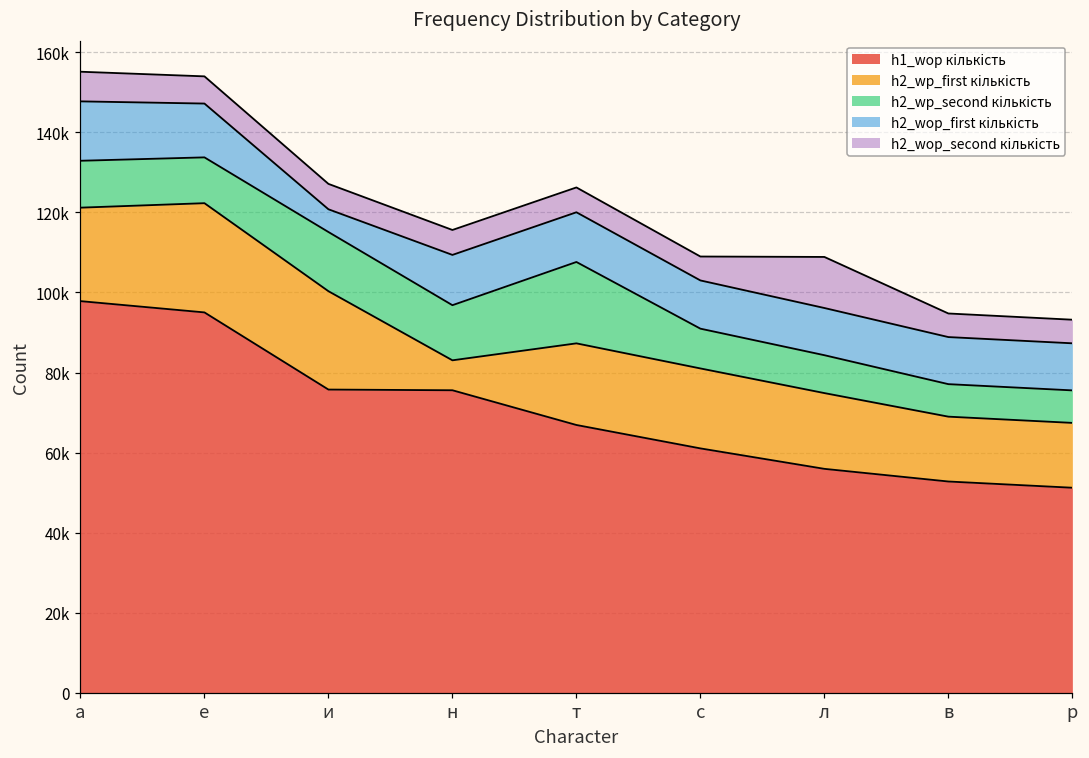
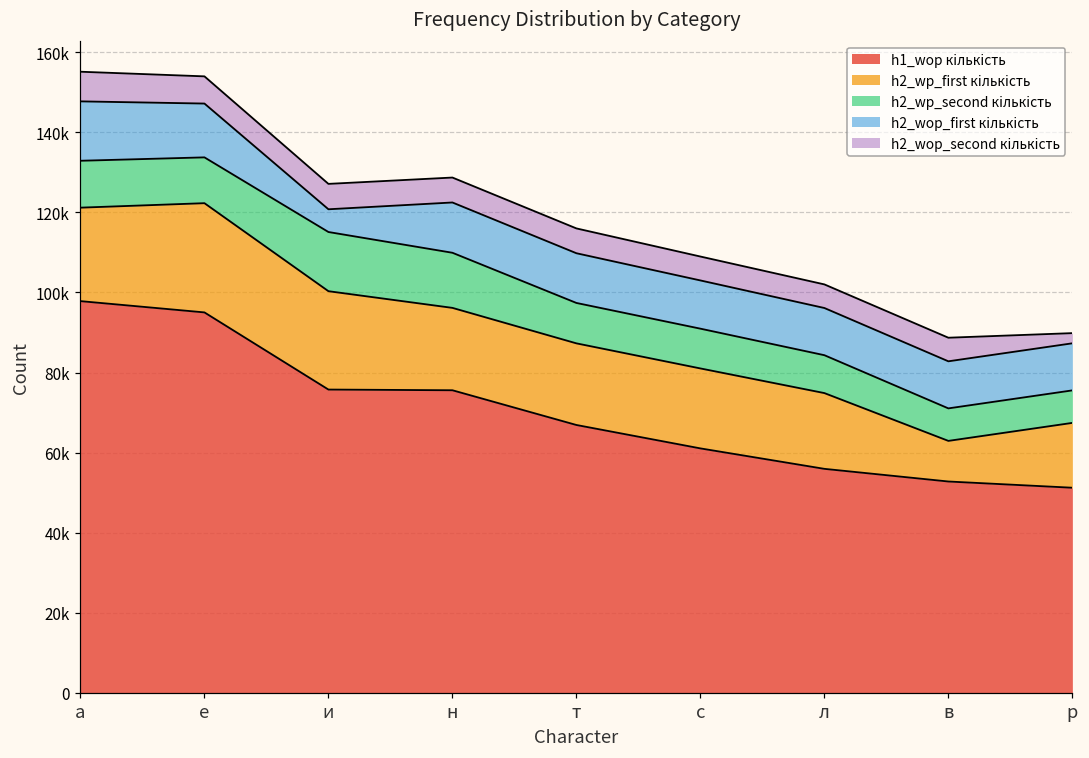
  {
    "h1_wop кількість": {
      "а": 98000,
      "е": 95000,
      "и": 76000,
      "н": 76000,
      "т": 67000,
      "с": 61000,
      "л": 56000,
      "в": 53000,
      "р": 51000
    },
    "h2_wp_first кількість": {
      "а": 23000,
      "е": 27000,
      "и": 25000,
-     "н": 7000,
+     "н": 21000,
      "т": 20000,
      "с": 20000,
      "л": 19000,
-     "в": 16000,
+     "в": 10000,
      "р": 16000
    },
    "h2_wp_second кількість": {
      "а": 12000,
      "е": 11000,
      "и": 15000,
      "н": 14000,
-     "т": 20000,
+     "т": 10000,
      "с": 10000,
      "л": 9000,
      "в": 8000,
      "р": 8000
    },
    "h2_wop_first кількість": {
      "а": 15000,
      "е": 13000,
      "и": 6000,
      "н": 13000,
      "т": 12000,
      "с": 12000,
      "л": 12000,
      "в": 12000,
      "р": 12000
    },
    "h2_wop_second кількість": {
      "а": 7000,
      "е": 7000,
      "и": 6000,
      "н": 6000,
      "т": 6000,
      "с": 6000,
-     "л": 13000,
+     "л": 6000,
      "в": 6000,
-     "р": 6000
+     "р": 3000
    }
  }
